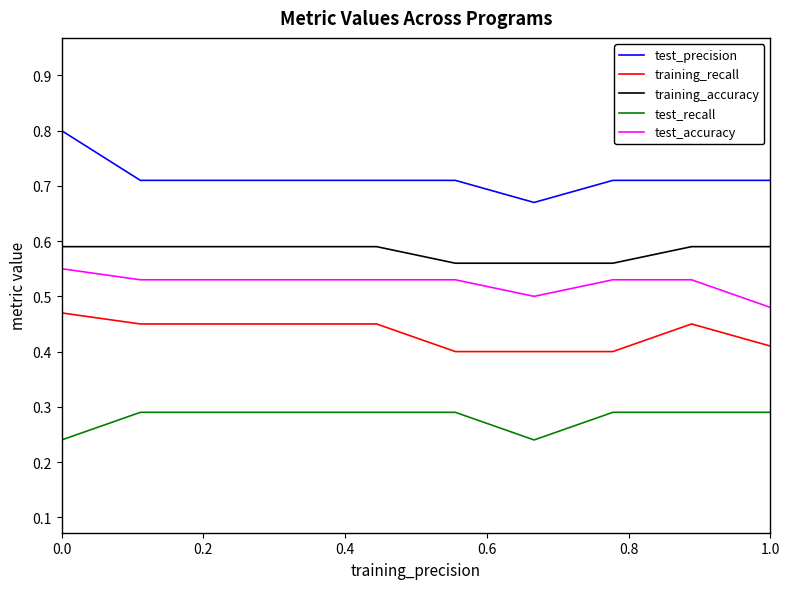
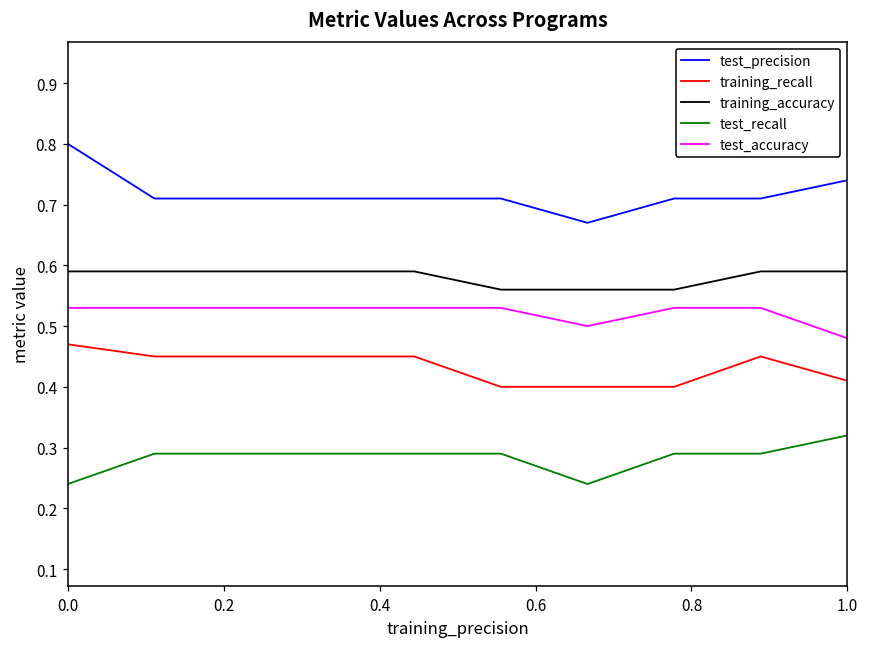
  {
    "test_precision": {
      "0.0": 0.80,
-     "1.0": 0.71
+     "1.0": 0.74
    },
    "training_recall": {
      "0.0": 0.47,
      "1.0": 0.41
    },
    "training_accuracy": {
      "0.0": 0.59,
      "1.0": 0.59
    },
    "test_recall": {
      "0.0": 0.24,
-     "1.0": 0.29
+     "1.0": 0.32
    },
    "test_accuracy": {
-     "0.0": 0.55,
+     "0.0": 0.53,
      "1.0": 0.48
    }
  }
